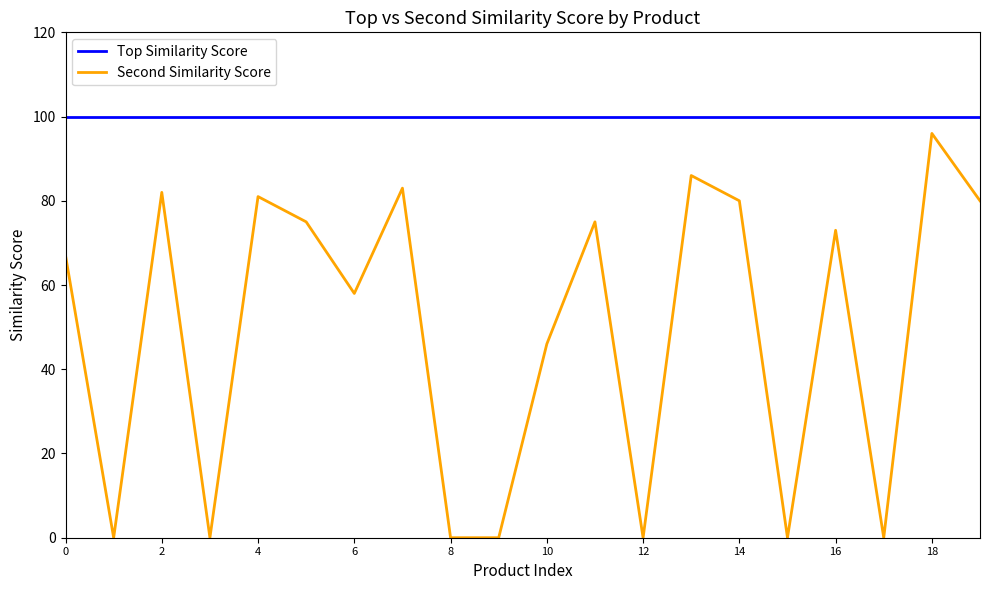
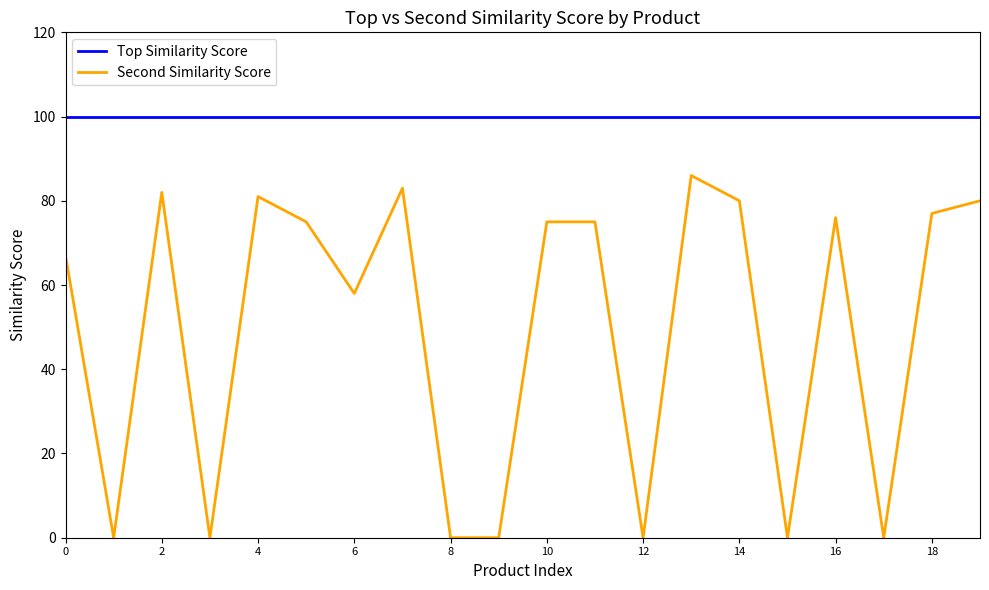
  {
    "Top Similarity Score": {
      "0": 100,
      "2": 100,
      "4": 100,
      "6": 100,
      "8": 100,
      "10": 100,
      "12": 100,
      "14": 100,
      "16": 100,
      "18": 100
    },
    "Second Similarity Score": {
      "0": 67,
      "2": 82,
      "4": 81,
      "6": 58,
      "8": 0,
-     "10": 46,
+     "10": 75,
      "12": 0,
      "14": 80,
-     "16": 73,
-     "18": 96
+     "16": 76,
+     "18": 77
    }
  }
